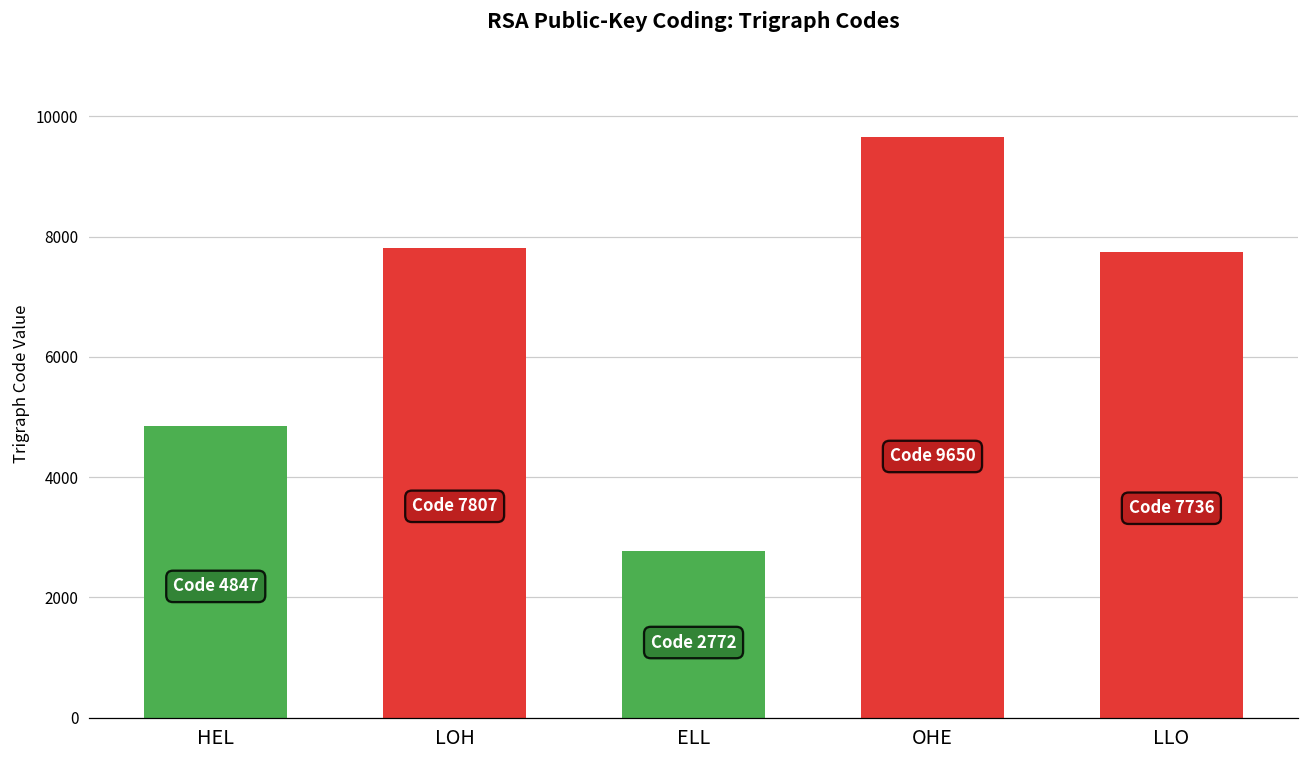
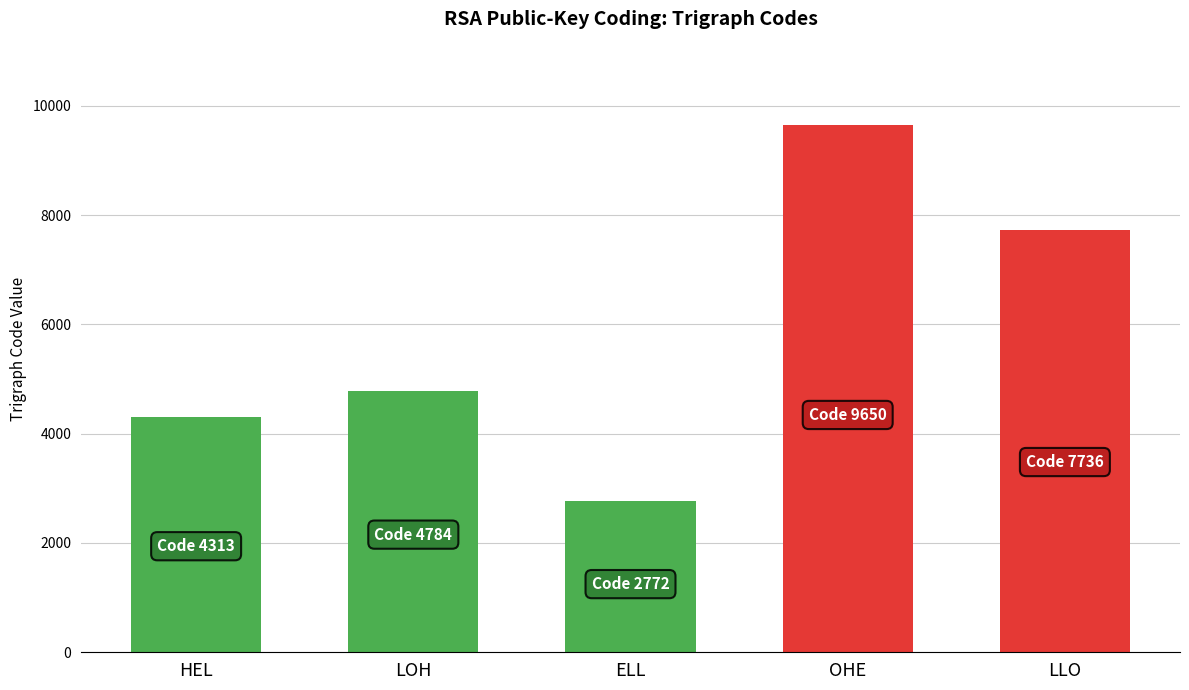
  {
-   "HEL": 4847,
-   "LOH": 7807
+   "HEL": 4313,
+   "LOH": 4784
  }
